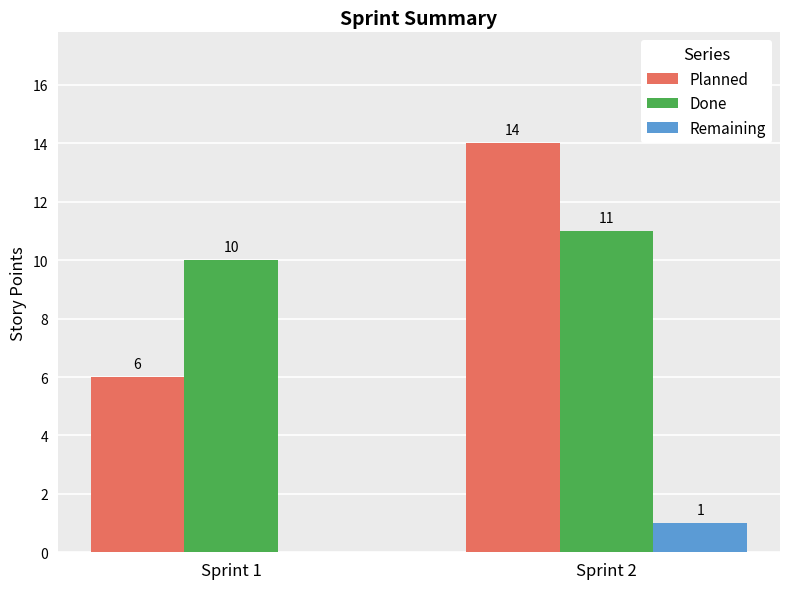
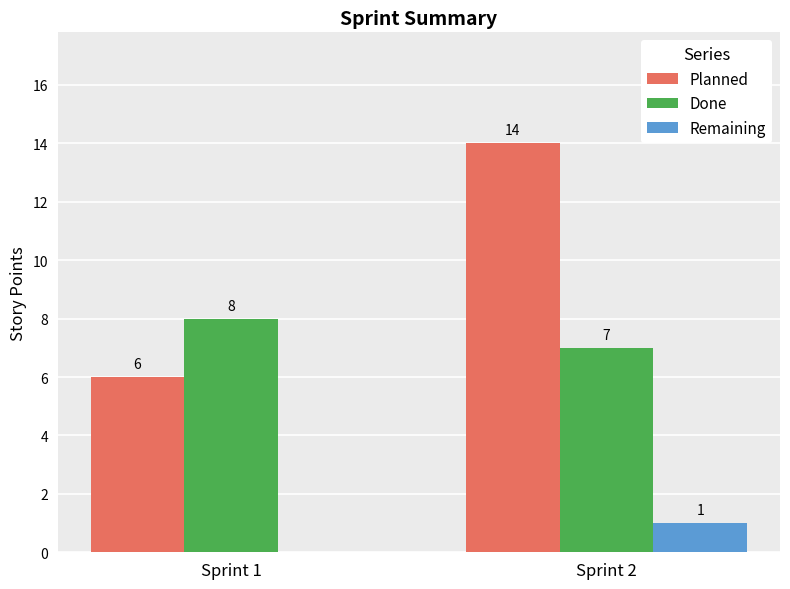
  {
    "Planned": {
      "Sprint 1": 6,
      "Sprint 2": 14
    },
    "Done": {
-     "Sprint 1": 10,
-     "Sprint 2": 11
+     "Sprint 1": 8,
+     "Sprint 2": 7
    },
    "Remaining": {
      "Sprint 2": 1
    }
  }
